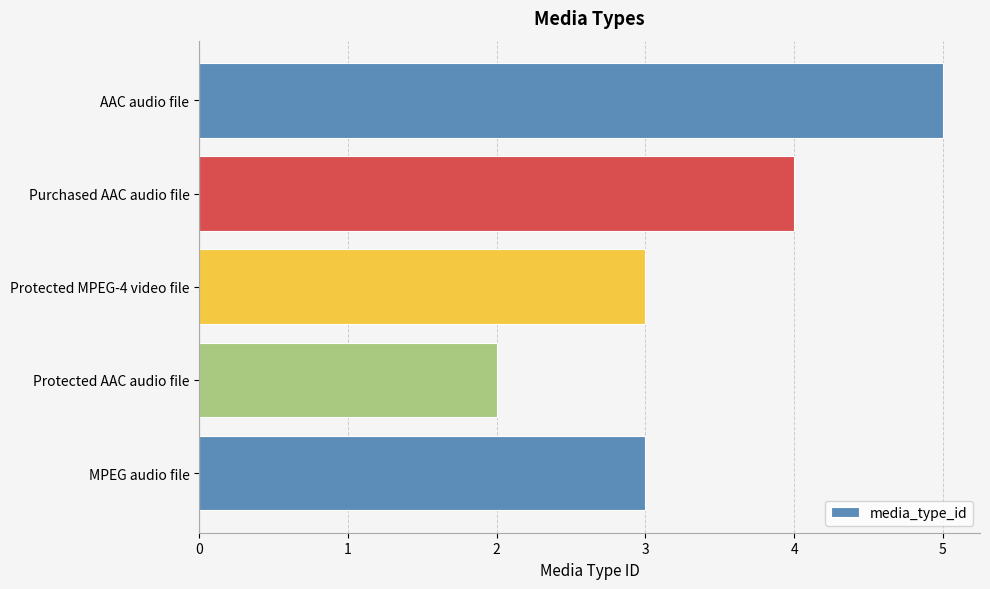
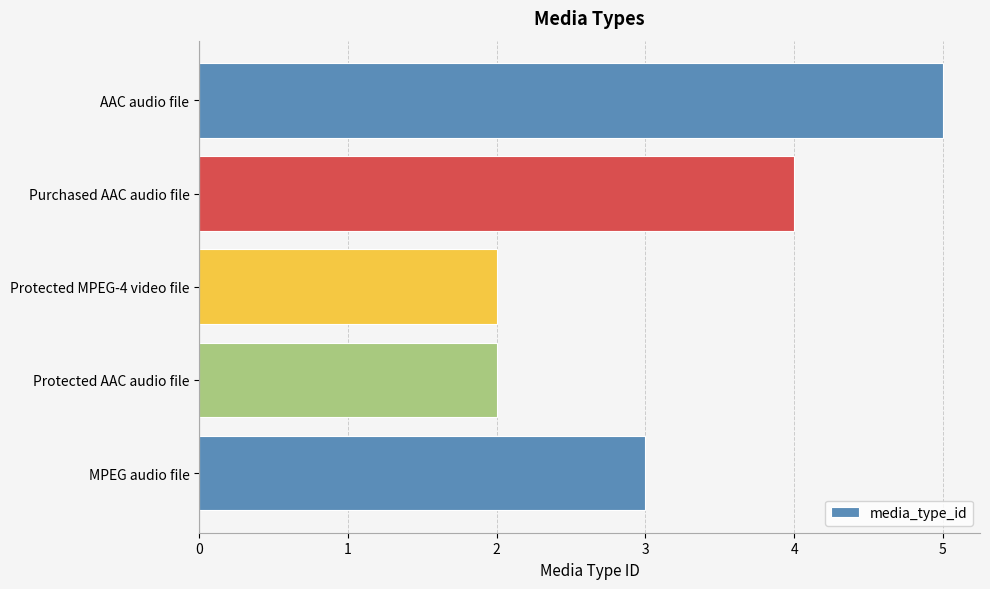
  {
    "AAC audio file": 5,
    "Purchased AAC audio file": 4,
-   "Protected MPEG-4 video file": 3,
+   "Protected MPEG-4 video file": 2,
    "Protected AAC audio file": 2,
    "MPEG audio file": 3
  }
